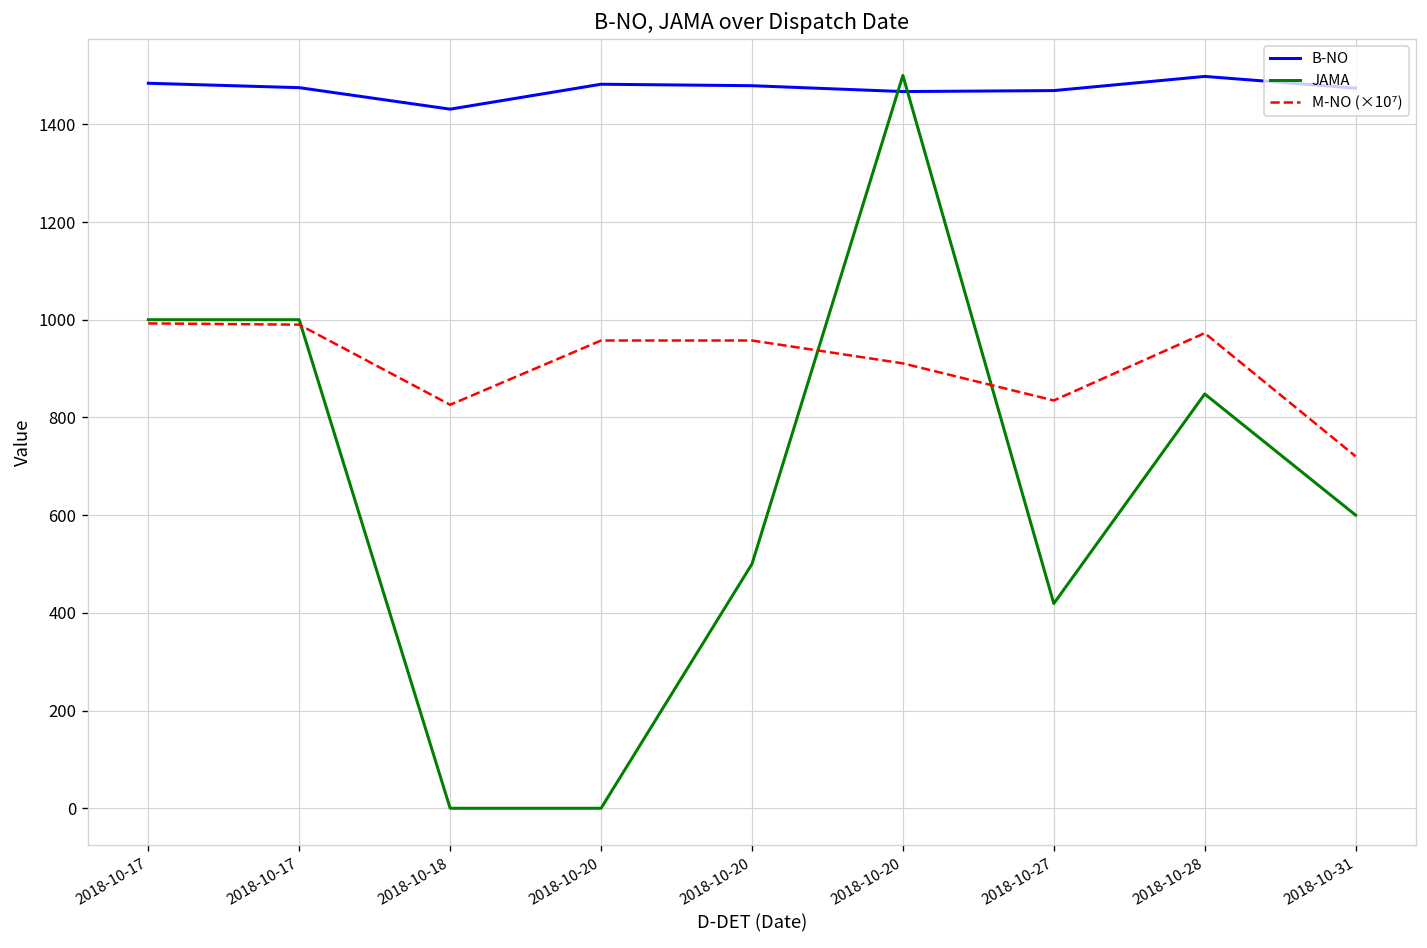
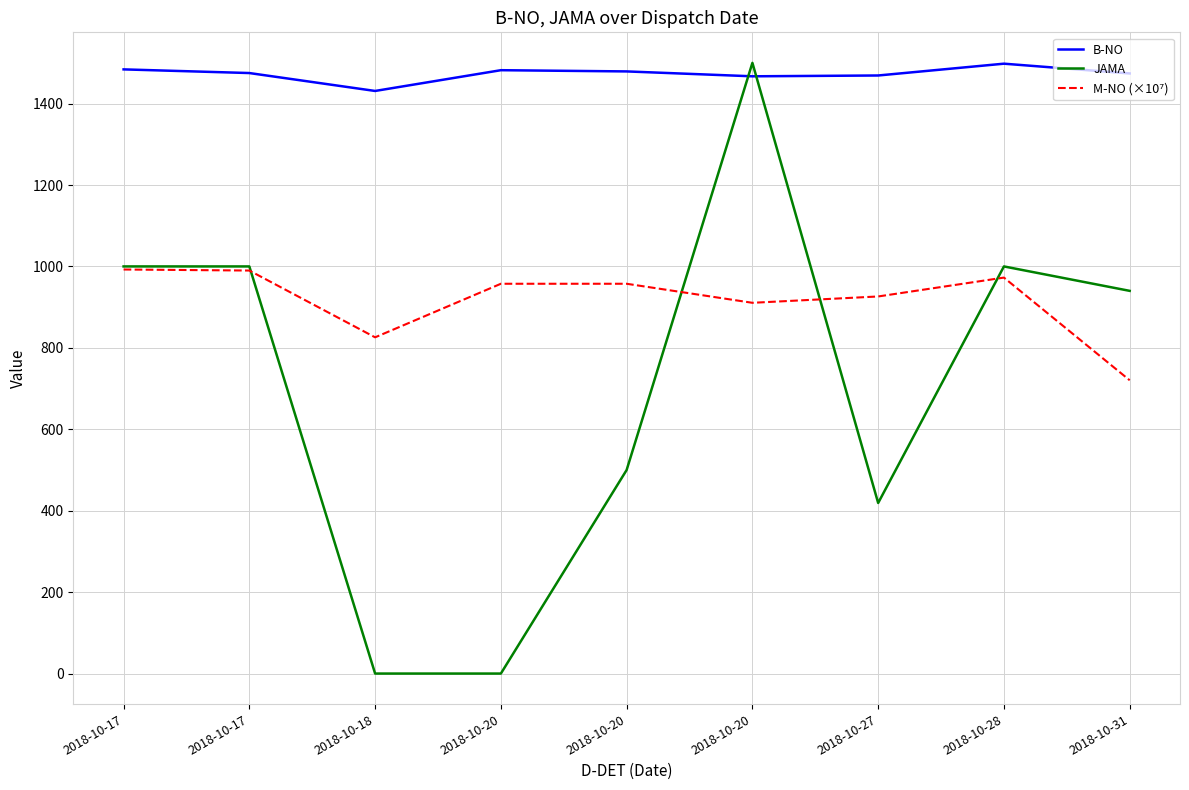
  {
    "B-NO": {
      "2018-10-18": 1430,
      "2018-10-27": 1470,
      "2018-10-28": 1500
    },
    "JAMA": {
      "2018-10-18": 0,
      "2018-10-27": 420,
-     "2018-10-28": 850,
-     "2018-10-31": 600
+     "2018-10-28": 1000,
+     "2018-10-31": 940
    },
    "M-NO (×10⁷)": {
      "2018-10-18": 830,
-     "2018-10-27": 830,
+     "2018-10-27": 930,
      "2018-10-28": 970,
      "2018-10-31": 720
    }
  }
